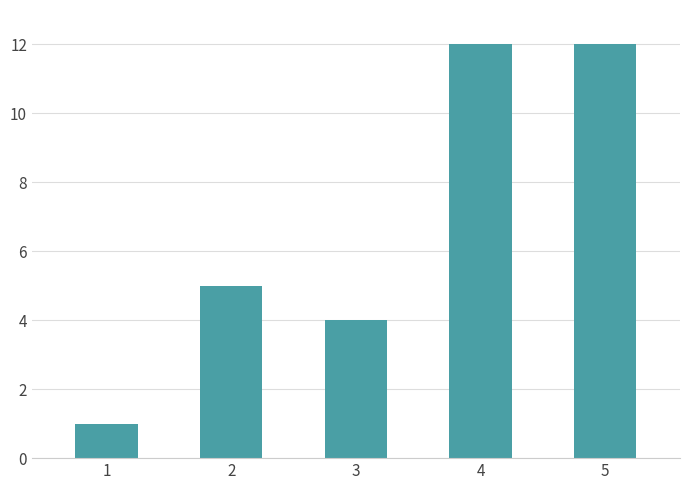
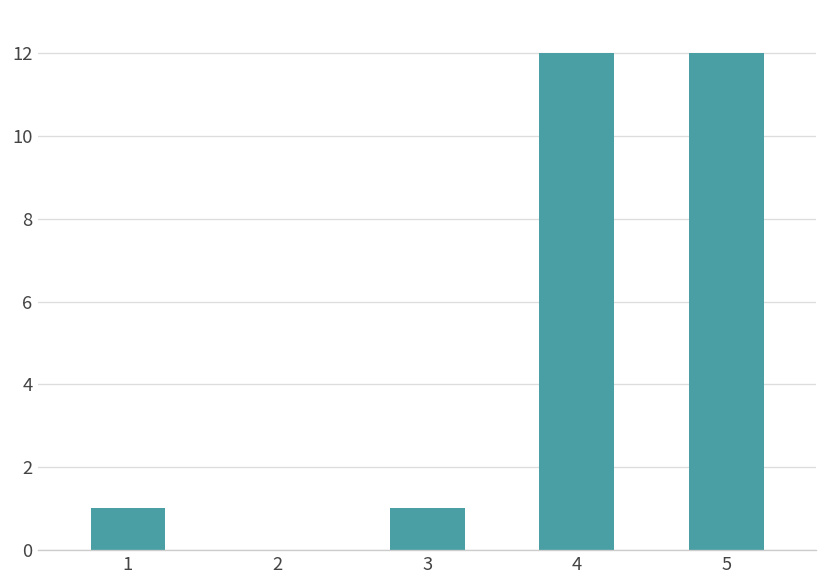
  {
    "1": 1,
-   "2": 5,
-   "3": 4,
+   "2": 0,
+   "3": 1,
    "4": 12,
    "5": 12
  }
